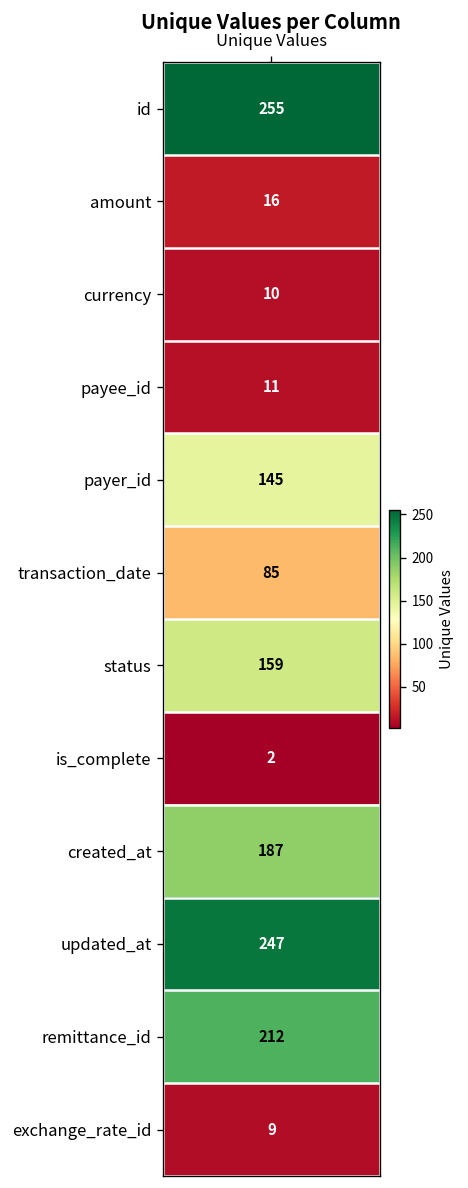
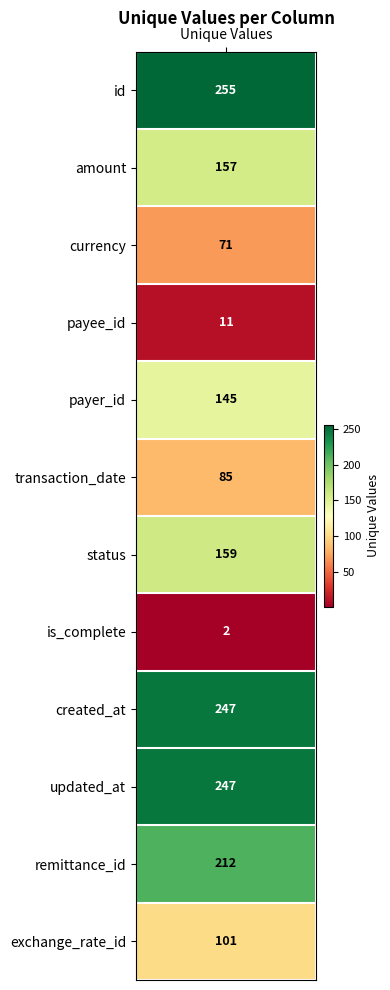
  {
    "id": {
      "Unique Values": 255
    },
    "amount": {
-     "Unique Values": 16
+     "Unique Values": 157
    },
    "currency": {
-     "Unique Values": 10
+     "Unique Values": 71
    },
    "payee_id": {
      "Unique Values": 11
    },
    "payer_id": {
      "Unique Values": 145
    },
    "transaction_date": {
      "Unique Values": 85
    },
    "status": {
      "Unique Values": 159
    },
    "is_complete": {
      "Unique Values": 2
    },
    "created_at": {
-     "Unique Values": 187
+     "Unique Values": 247
    },
    "updated_at": {
      "Unique Values": 247
    },
    "remittance_id": {
      "Unique Values": 212
    },
    "exchange_rate_id": {
-     "Unique Values": 9
+     "Unique Values": 101
    }
  }
